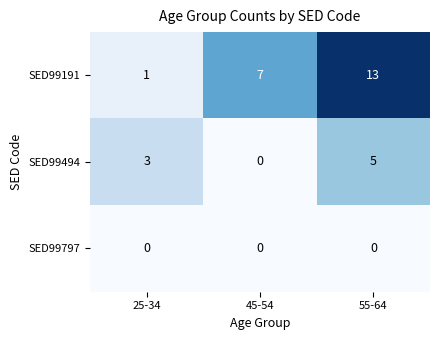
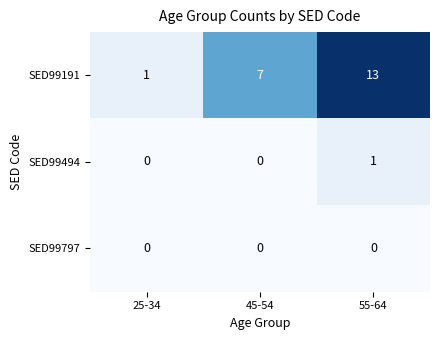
  {
    "SED99191": {
      "25-34": 1,
      "45-54": 7,
      "55-64": 13
    },
    "SED99494": {
-     "25-34": 3,
+     "25-34": 0,
      "45-54": 0,
-     "55-64": 5
+     "55-64": 1
    },
    "SED99797": {
      "25-34": 0,
      "45-54": 0,
      "55-64": 0
    }
  }
